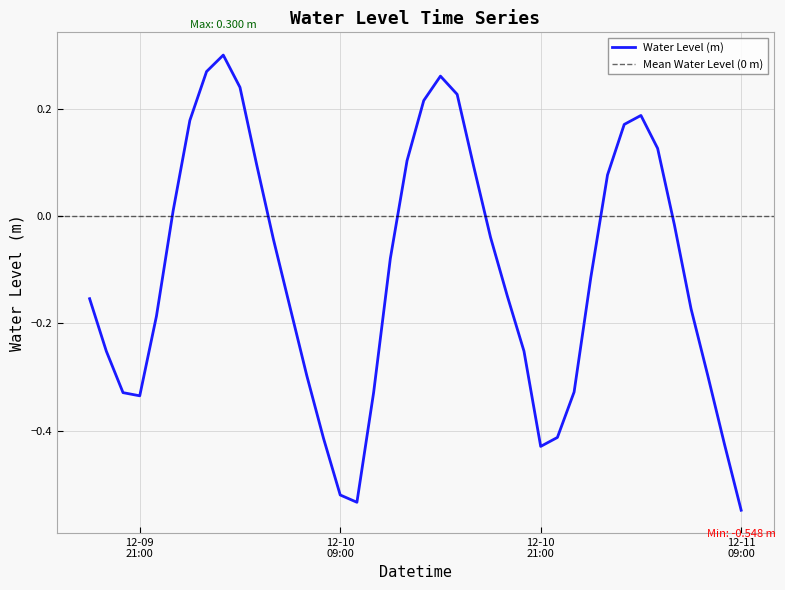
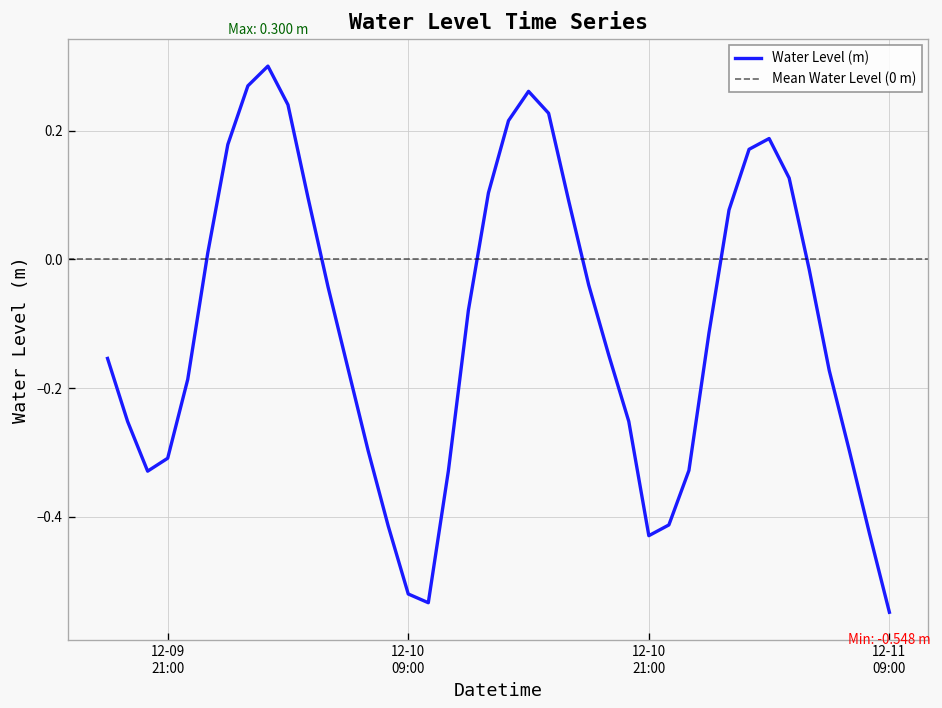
  {
-   "12-09 21:00": -0.33,
+   "12-09 21:00": -0.31,
    "12-10 09:00": -0.52,
    "12-10 21:00": -0.43
  }
